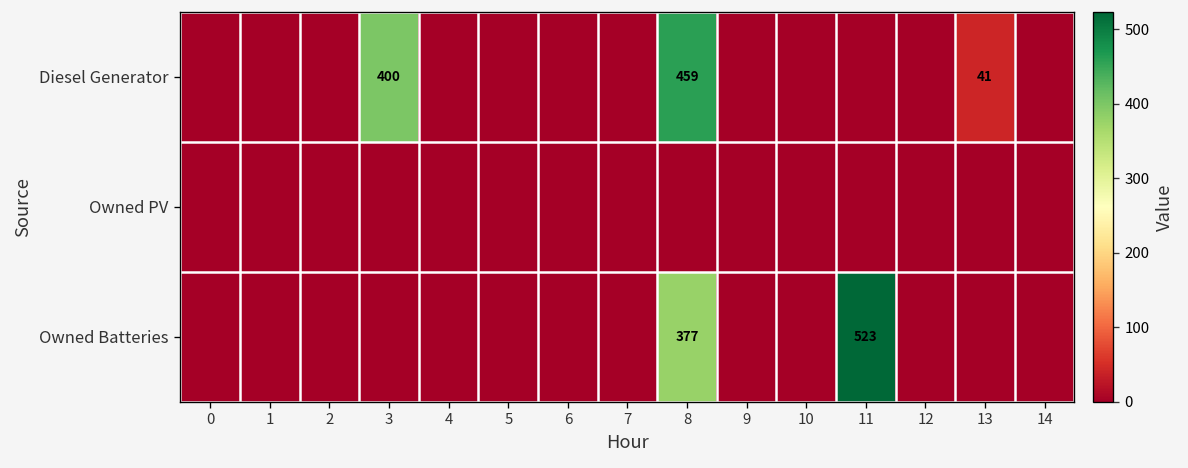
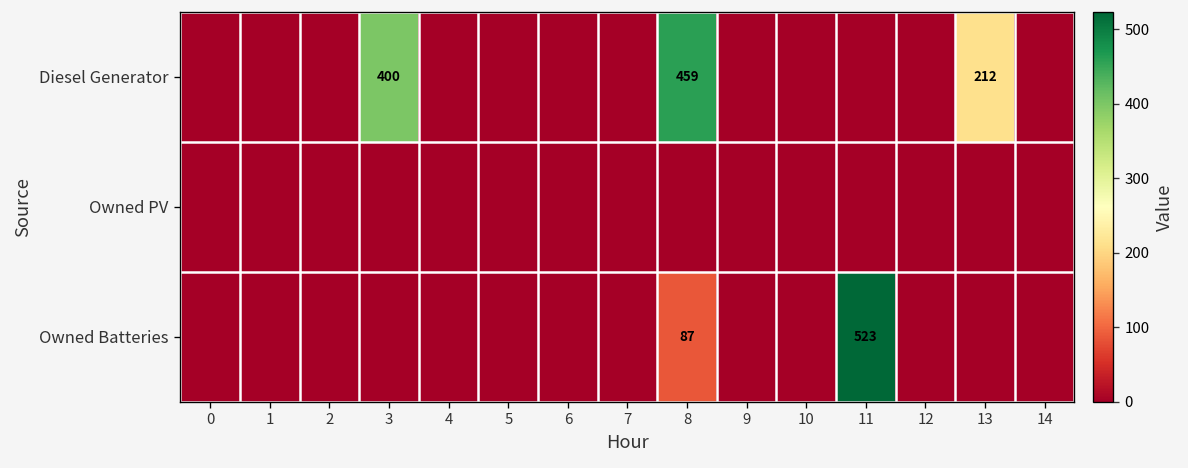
  {
    "Diesel Generator": {
      "3": 400,
      "8": 459,
-     "13": 41
+     "13": 212
    },
    "Owned Batteries": {
-     "8": 377,
+     "8": 87,
      "11": 523
    }
  }
